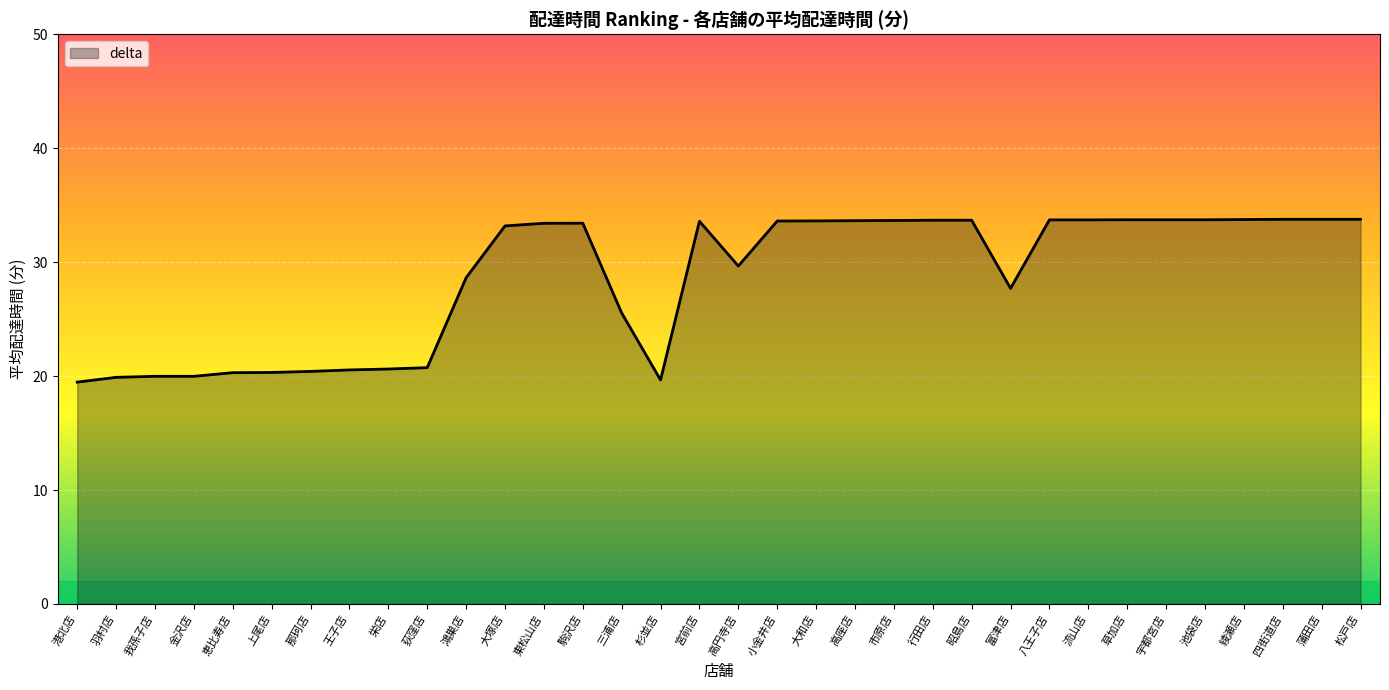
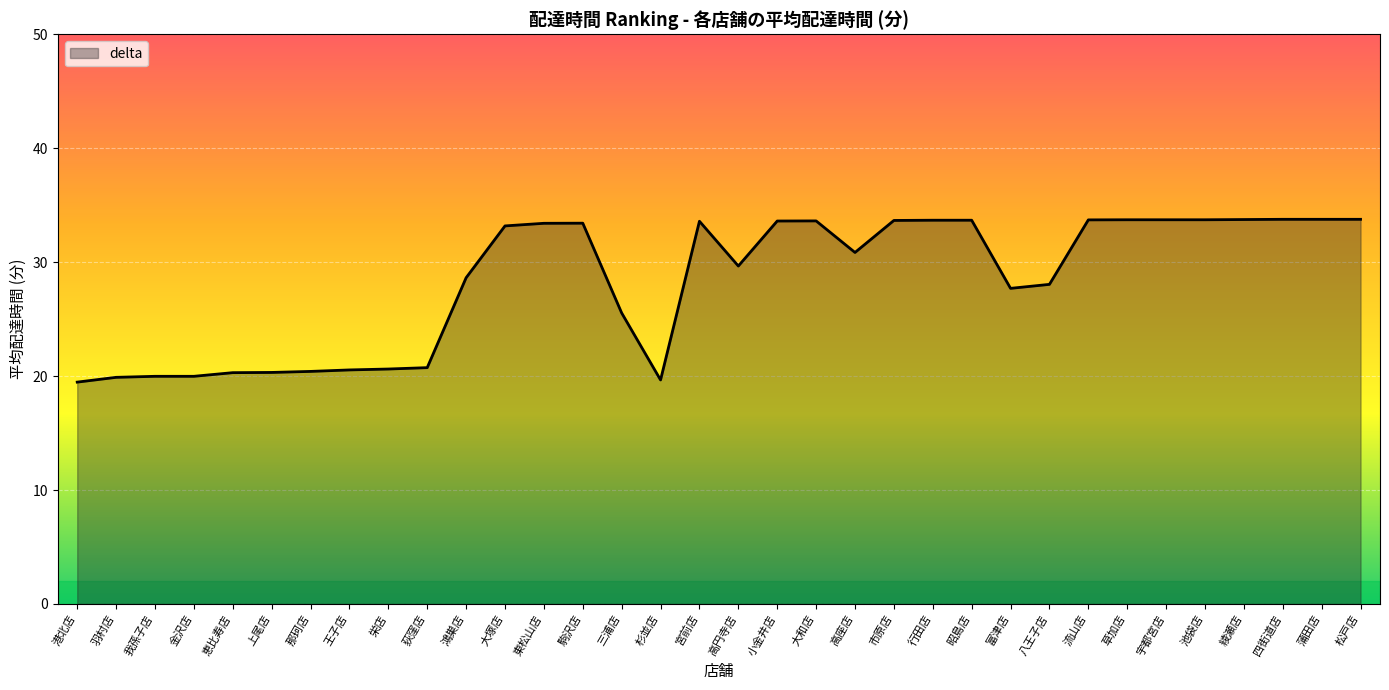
  {
    "港北店": 19.5,
    "羽村店": 19.9,
    "我孫子店": 20.0,
    "金沢店": 20.0,
    "恵比寿店": 20.3,
    "上尾店": 20.3,
    "那珂店": 20.4,
    "王子店": 20.5,
    "栄店": 20.6,
    "荻窪店": 20.7,
    "鴻巣店": 28.6,
    "大塚店": 33.2,
    "東松山店": 33.4,
    "駒沢店": 33.4,
    "三浦店": 25.5,
    "杉並店": 19.7,
    "宮前店": 33.6,
    "高円寺店": 29.7,
    "小金井店": 33.6,
    "大和店": 33.6,
-   "高座店": 33.6,
+   "高座店": 30.9,
    "市原店": 33.7,
    "行田店": 33.7,
    "昭島店": 33.7,
    "富津店": 27.7,
-   "八王子店": 33.7,
+   "八王子店": 28.1,
    "流山店": 33.7,
    "草加店": 33.7,
    "宇都宮店": 33.7,
    "池袋店": 33.7,
    "綾瀬店": 33.7,
    "四街道店": 33.8,
    "蒲田店": 33.8,
    "松戸店": 33.8
  }
